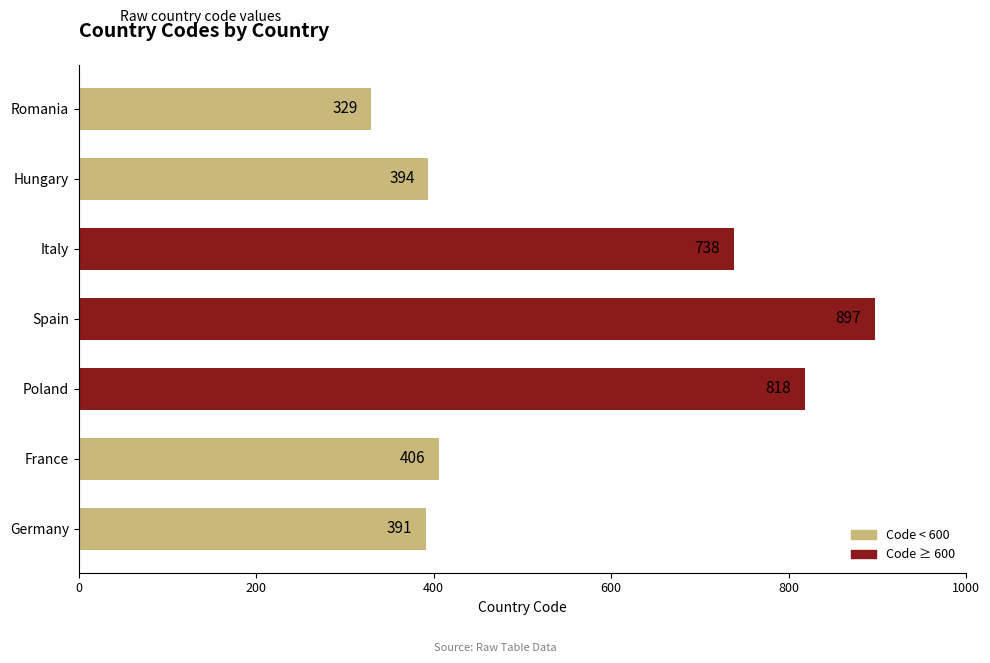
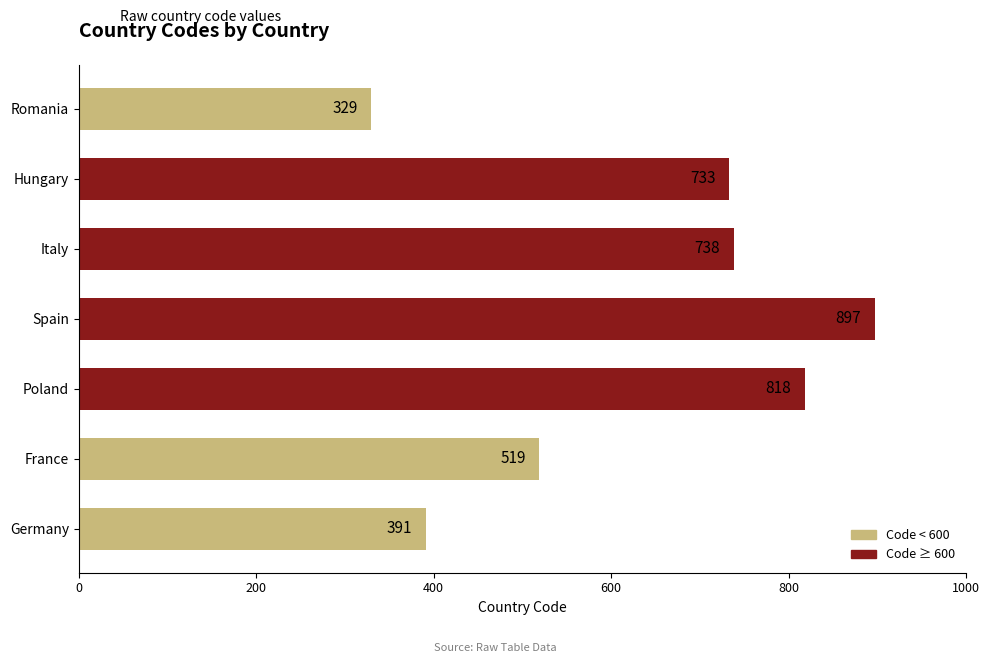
  {
    "Romania": 329,
-   "Hungary": 394,
+   "Hungary": 733,
    "Italy": 738,
    "Spain": 897,
    "Poland": 818,
-   "France": 406,
+   "France": 519,
    "Germany": 391
  }
